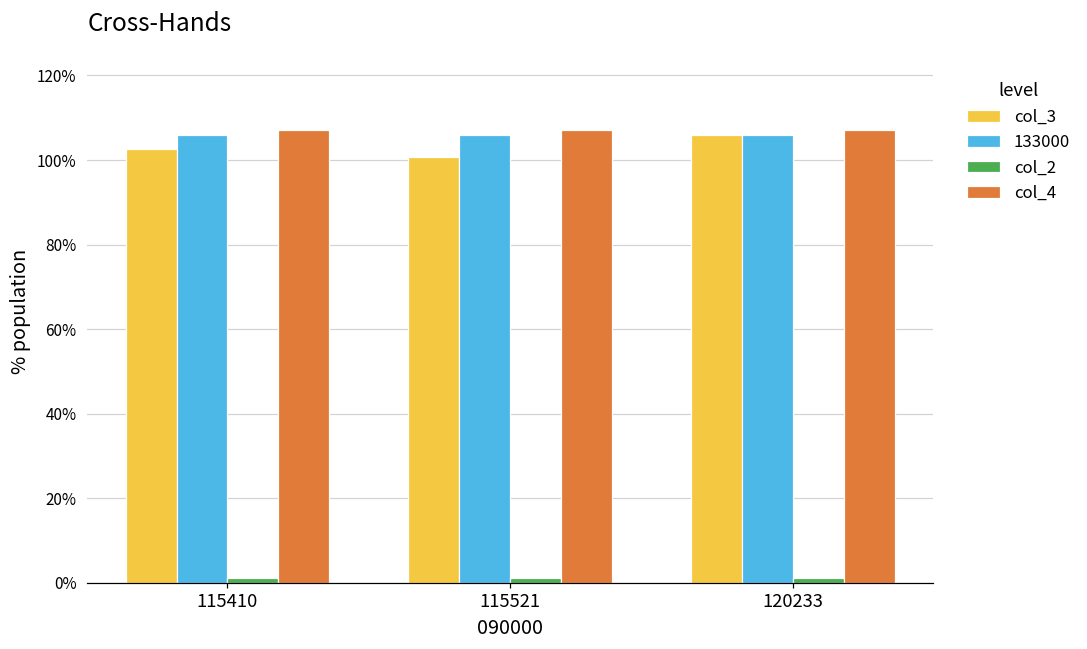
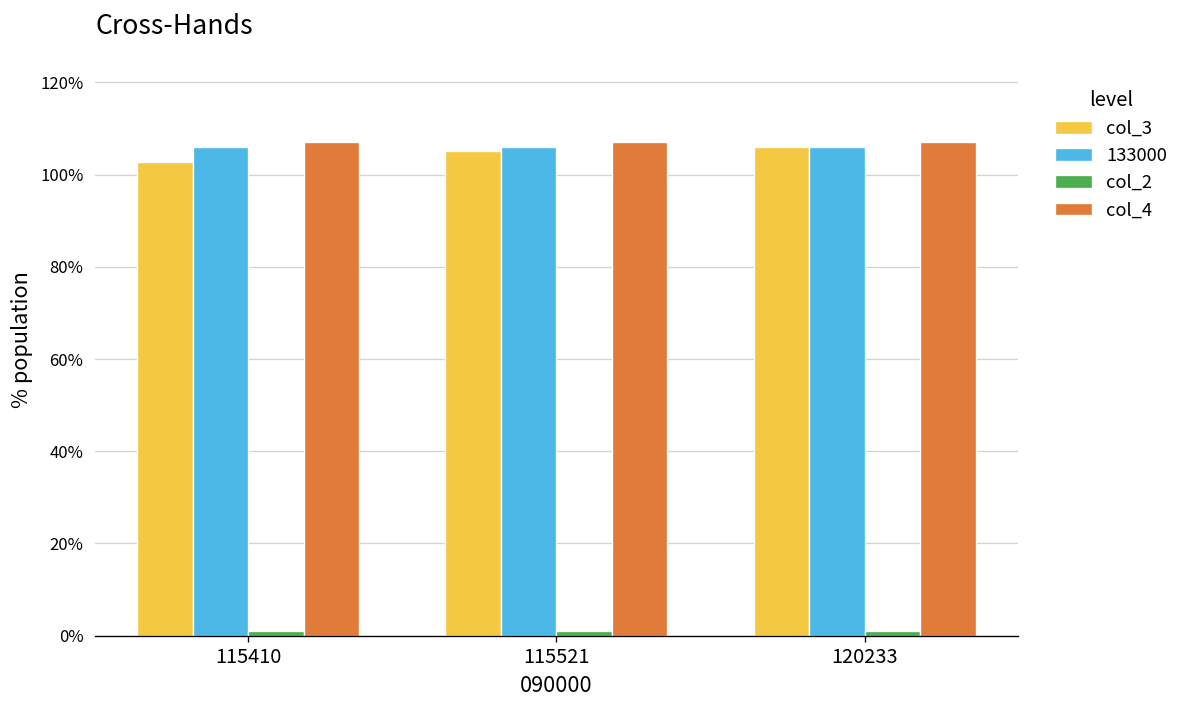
  {
    "col_3": {
      "115410": "103%",
-     "115521": "101%",
+     "115521": "105%",
      "120233": "106%"
    },
    "133000": {
      "115410": "106%",
      "115521": "106%",
      "120233": "106%"
    },
    "col_2": {
      "115410": "1%",
      "115521": "1%",
      "120233": "1%"
    },
    "col_4": {
      "115410": "107%",
      "115521": "107%",
      "120233": "107%"
    }
  }
